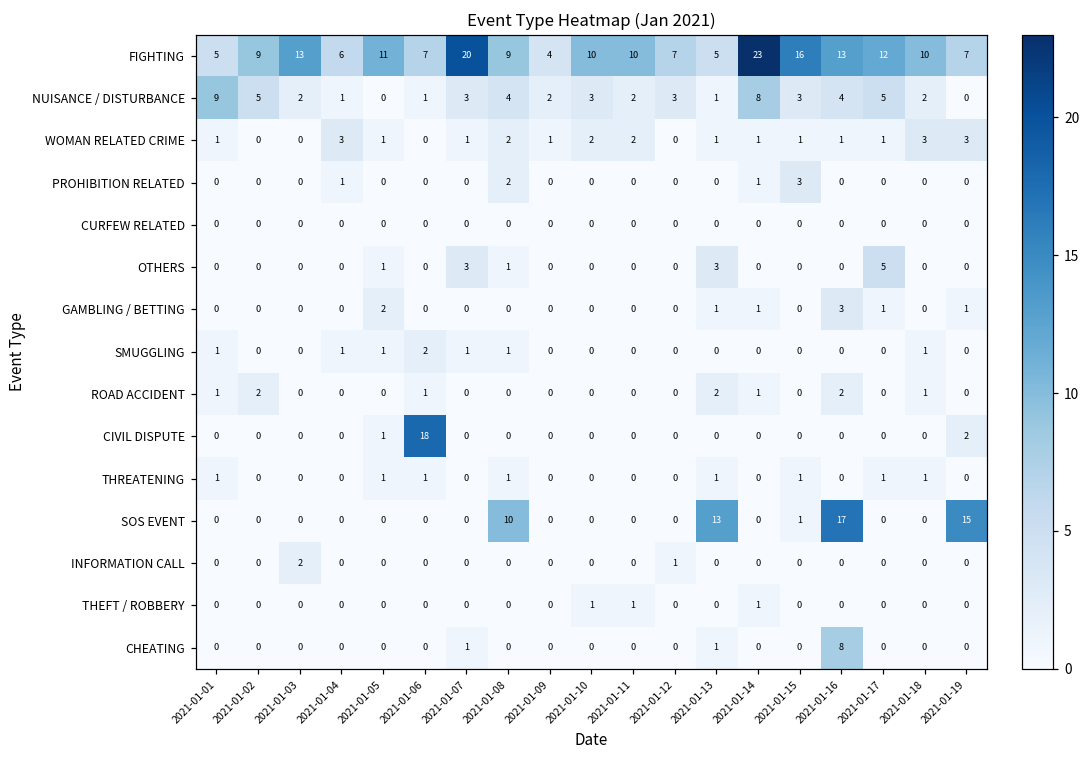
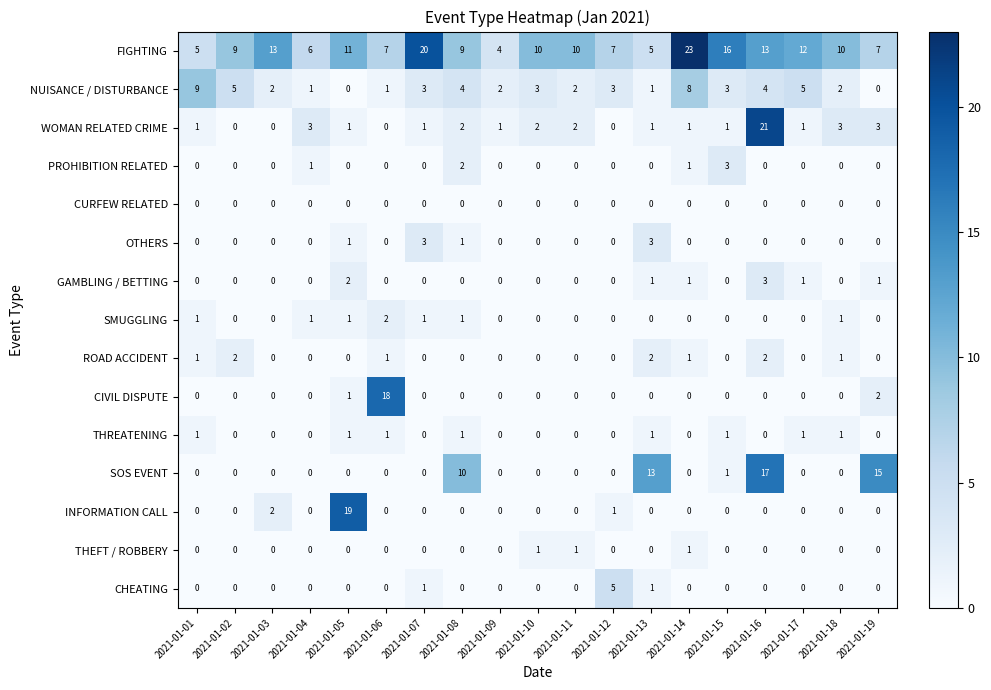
  {
    "WOMAN RELATED CRIME": {
      "2021-01-01": 1,
      "2021-01-02": 0,
      "2021-01-03": 0,
      "2021-01-04": 3,
      "2021-01-05": 1,
      "2021-01-06": 0,
      "2021-01-07": 1,
      "2021-01-08": 2,
      "2021-01-09": 1,
      "2021-01-10": 2,
      "2021-01-11": 2,
      "2021-01-12": 0,
      "2021-01-13": 1,
      "2021-01-14": 1,
      "2021-01-15": 1,
-     "2021-01-16": 1,
+     "2021-01-16": 21,
      "2021-01-17": 1,
      "2021-01-18": 3,
      "2021-01-19": 3
    },
    "OTHERS": {
      "2021-01-01": 0,
      "2021-01-02": 0,
      "2021-01-03": 0,
      "2021-01-04": 0,
      "2021-01-05": 1,
      "2021-01-06": 0,
      "2021-01-07": 3,
      "2021-01-08": 1,
      "2021-01-09": 0,
      "2021-01-10": 0,
      "2021-01-11": 0,
      "2021-01-12": 0,
      "2021-01-13": 3,
      "2021-01-14": 0,
      "2021-01-15": 0,
      "2021-01-16": 0,
-     "2021-01-17": 5,
+     "2021-01-17": 0,
      "2021-01-18": 0,
      "2021-01-19": 0
    },
    "INFORMATION CALL": {
      "2021-01-01": 0,
      "2021-01-02": 0,
      "2021-01-03": 2,
      "2021-01-04": 0,
-     "2021-01-05": 0,
+     "2021-01-05": 19,
      "2021-01-06": 0,
      "2021-01-07": 0,
      "2021-01-08": 0,
      "2021-01-09": 0,
      "2021-01-10": 0,
      "2021-01-11": 0,
      "2021-01-12": 1,
      "2021-01-13": 0,
      "2021-01-14": 0,
      "2021-01-15": 0,
      "2021-01-16": 0,
      "2021-01-17": 0,
      "2021-01-18": 0,
      "2021-01-19": 0
    },
    "CHEATING": {
      "2021-01-01": 0,
      "2021-01-02": 0,
      "2021-01-03": 0,
      "2021-01-04": 0,
      "2021-01-05": 0,
      "2021-01-06": 0,
      "2021-01-07": 1,
      "2021-01-08": 0,
      "2021-01-09": 0,
      "2021-01-10": 0,
      "2021-01-11": 0,
-     "2021-01-12": 0,
+     "2021-01-12": 5,
      "2021-01-13": 1,
      "2021-01-14": 0,
      "2021-01-15": 0,
-     "2021-01-16": 8,
+     "2021-01-16": 0,
      "2021-01-17": 0,
      "2021-01-18": 0,
      "2021-01-19": 0
    }
  }
